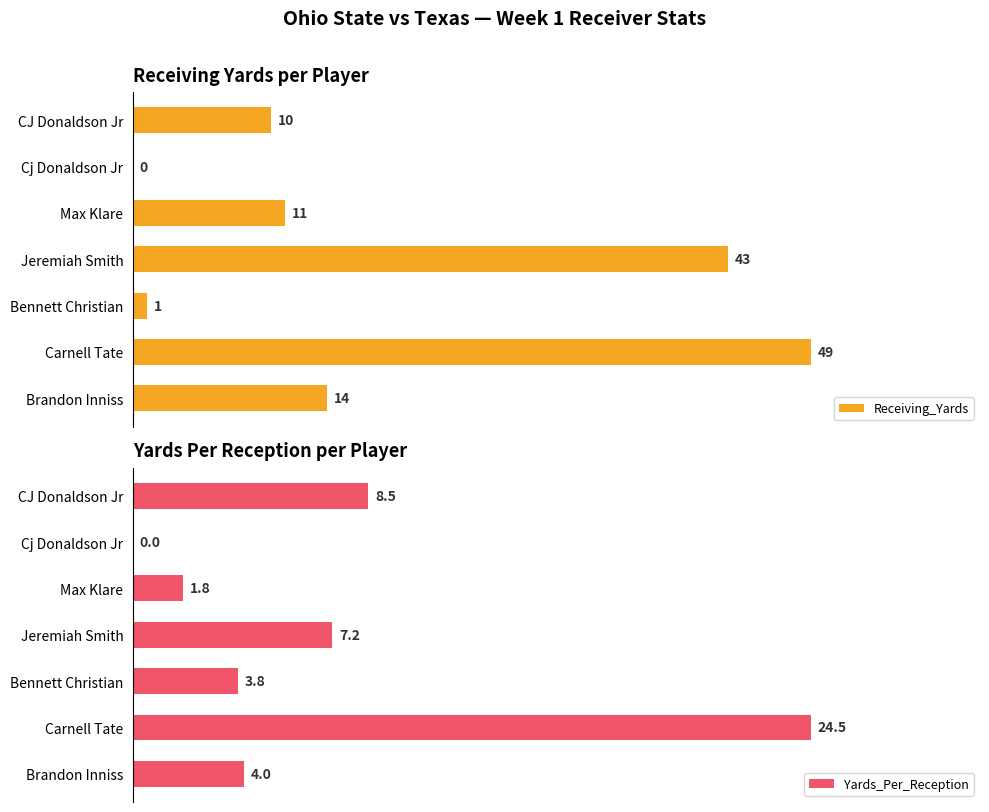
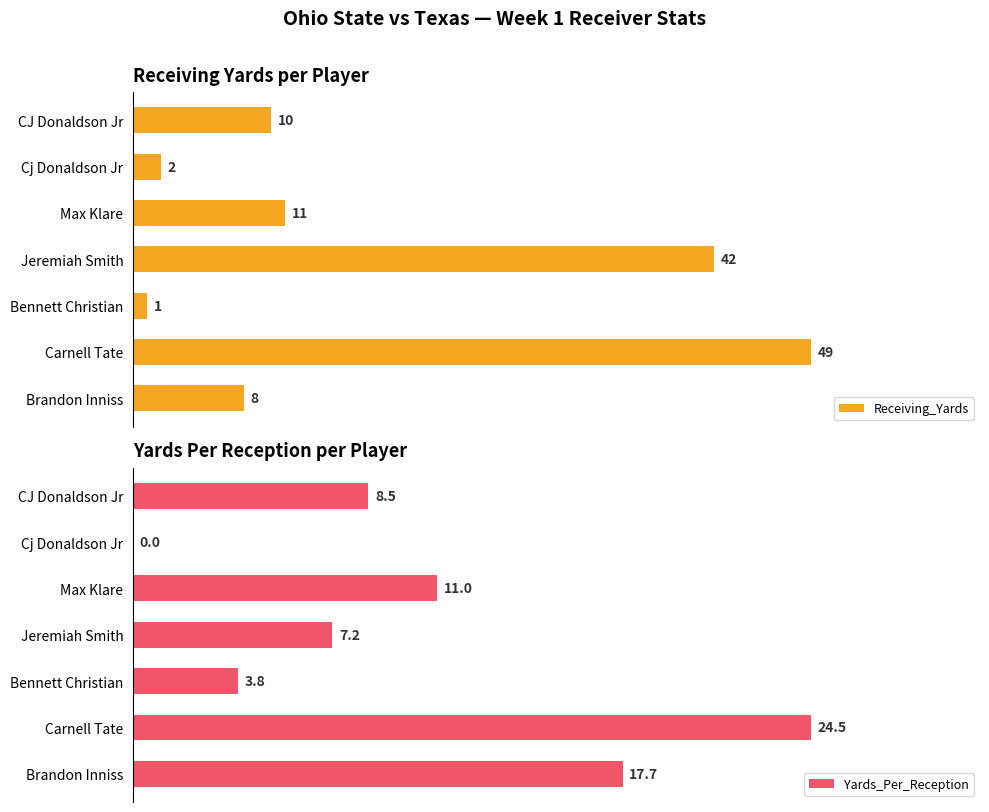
  {
    "Receiving Yards per Player": {
      "CJ Donaldson Jr": 10,
-     "Cj Donaldson Jr": 0,
+     "Cj Donaldson Jr": 2,
      "Max Klare": 11,
-     "Jeremiah Smith": 43,
+     "Jeremiah Smith": 42,
      "Bennett Christian": 1,
      "Carnell Tate": 49,
-     "Brandon Inniss": 14
+     "Brandon Inniss": 8
    },
    "Yards Per Reception per Player": {
      "CJ Donaldson Jr": 8.5,
      "Cj Donaldson Jr": 0.0,
-     "Max Klare": 1.8,
+     "Max Klare": 11.0,
      "Jeremiah Smith": 7.2,
      "Bennett Christian": 3.8,
      "Carnell Tate": 24.5,
-     "Brandon Inniss": 4.0
+     "Brandon Inniss": 17.7
    }
  }
